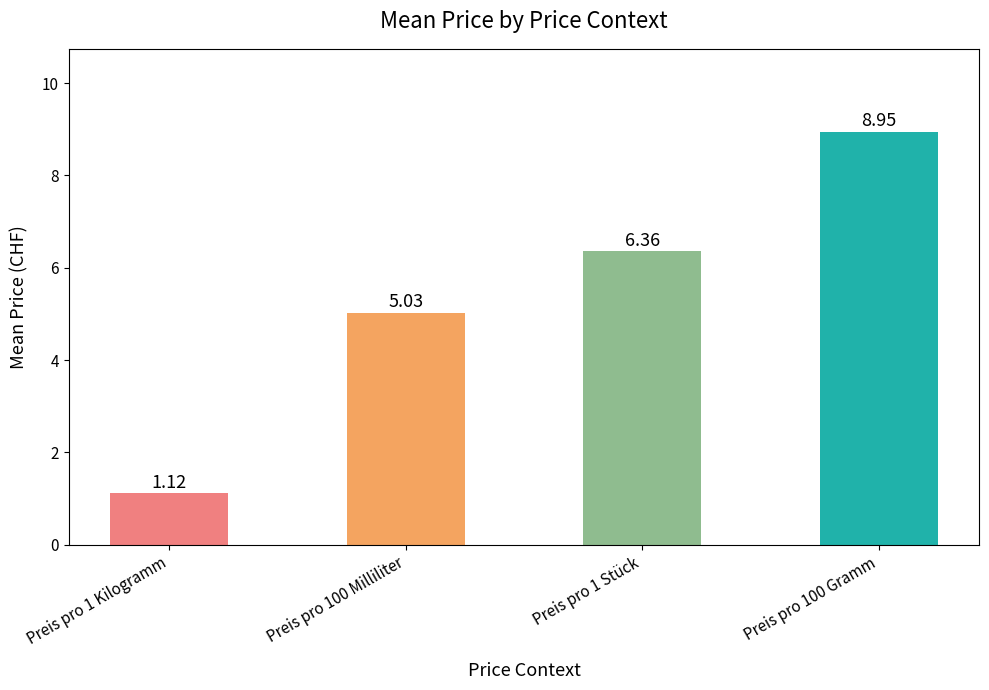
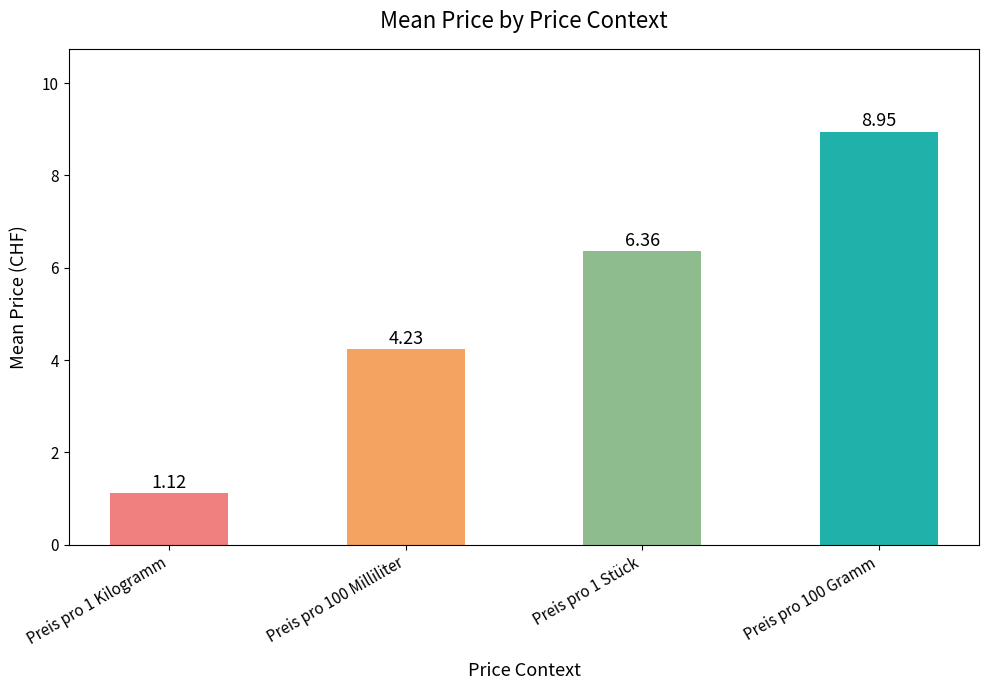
  {
    "Preis pro 1 Kilogramm": 1.12,
-   "Preis pro 100 Milliliter": 5.03,
+   "Preis pro 100 Milliliter": 4.23,
    "Preis pro 1 Stück": 6.36,
    "Preis pro 100 Gramm": 8.95
  }
